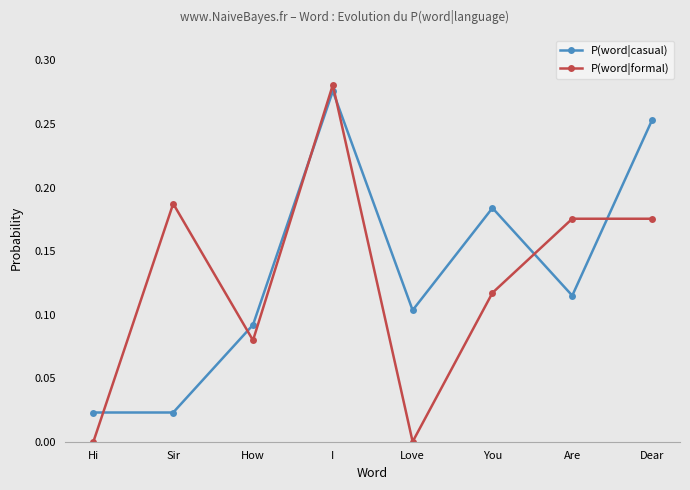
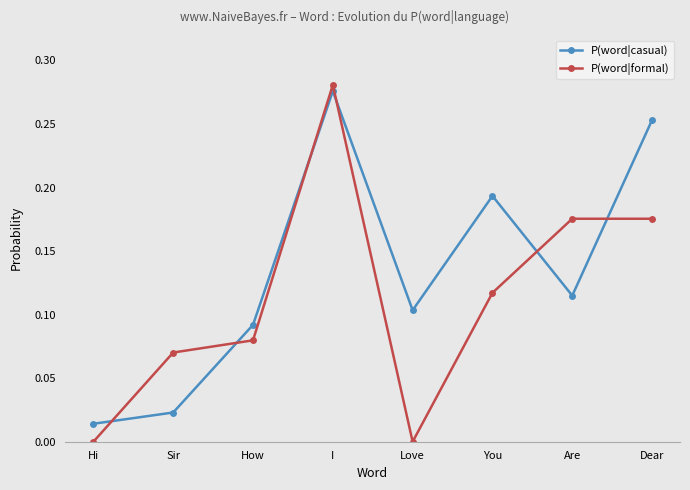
  {
    "P(word|casual)": {
-     "Hi": 0.023,
+     "Hi": 0.014,
      "Sir": 0.023,
      "How": 0.092,
      "I": 0.276,
      "Love": 0.103,
-     "You": 0.184,
+     "You": 0.193,
      "Are": 0.115,
      "Dear": 0.253
    },
    "P(word|formal)": {
      "Hi": 0.000,
-     "Sir": 0.187,
+     "Sir": 0.070,
      "How": 0.080,
      "I": 0.281,
      "Love": 0.000,
      "You": 0.117,
      "Are": 0.175,
      "Dear": 0.175
    }
  }
